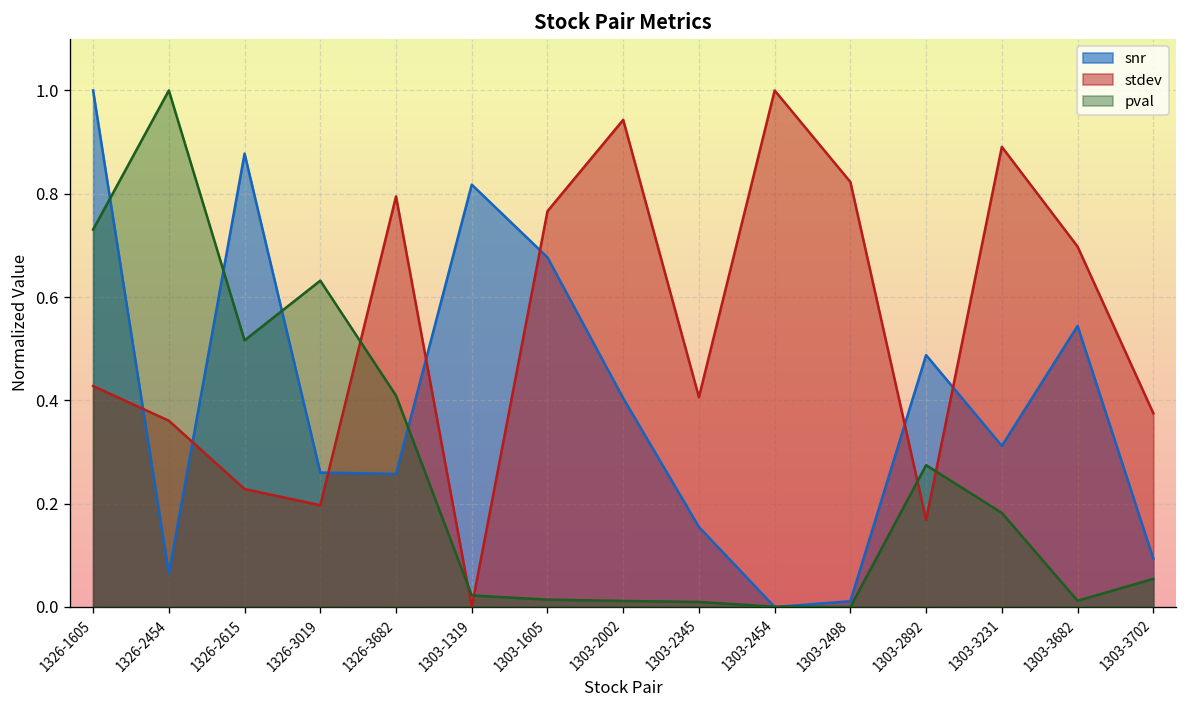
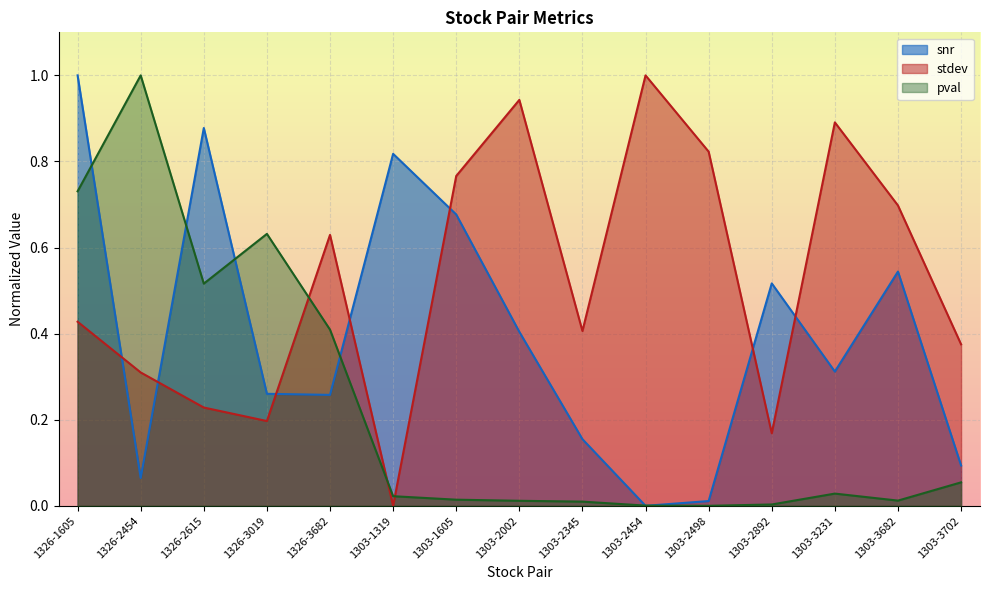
  {
    "snr": {
      "1326-1605": 1.00,
      "1326-2454": 0.06,
      "1326-2615": 0.88,
      "1326-3019": 0.26,
      "1326-3682": 0.26,
      "1303-1319": 0.82,
      "1303-1605": 0.68,
      "1303-2002": 0.40,
      "1303-2345": 0.15,
      "1303-2498": 0.01,
-     "1303-2892": 0.49,
+     "1303-2892": 0.52,
      "1303-3231": 0.31,
      "1303-3682": 0.54,
      "1303-3702": 0.09
    },
    "stdev": {
      "1326-1605": 0.43,
-     "1326-2454": 0.36,
+     "1326-2454": 0.31,
      "1326-2615": 0.23,
      "1326-3019": 0.20,
-     "1326-3682": 0.79,
+     "1326-3682": 0.63,
      "1303-1319": 0.00,
      "1303-1605": 0.77,
      "1303-2002": 0.94,
      "1303-2345": 0.41,
      "1303-2454": 1.00,
      "1303-2498": 0.82,
      "1303-2892": 0.17,
      "1303-3231": 0.89,
      "1303-3682": 0.70,
      "1303-3702": 0.38
    },
    "pval": {
      "1326-1605": 0.73,
      "1326-2454": 1.00,
      "1326-2615": 0.52,
      "1326-3019": 0.63,
      "1326-3682": 0.41,
      "1303-1319": 0.02,
      "1303-1605": 0.01,
      "1303-2002": 0.01,
      "1303-2345": 0.01,
      "1303-2498": 0.00,
-     "1303-2892": 0.27,
-     "1303-3231": 0.18,
+     "1303-2892": 0.00,
+     "1303-3231": 0.03,
      "1303-3682": 0.01,
      "1303-3702": 0.05
    }
  }
